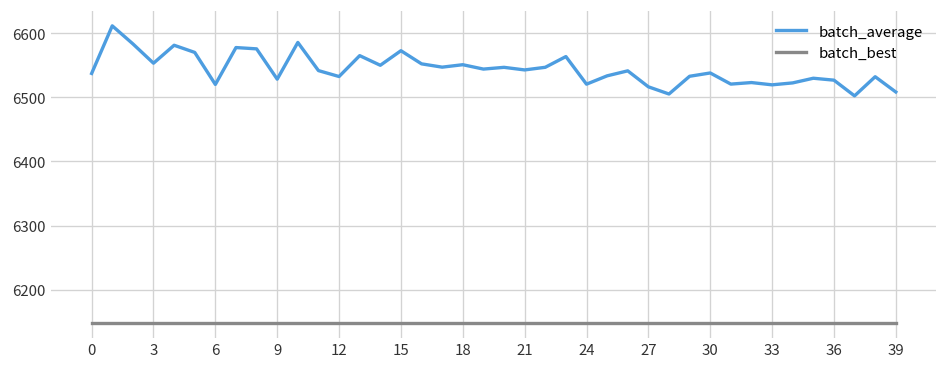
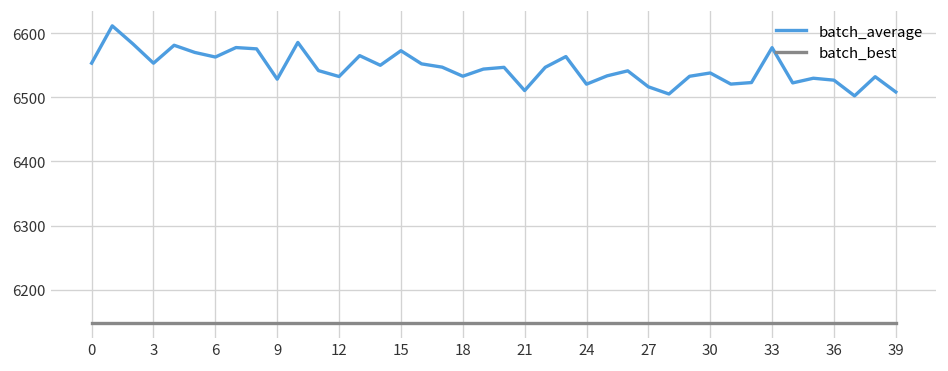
  {
    "batch_average": {
-     "0": 6540,
+     "0": 6550,
      "3": 6550,
-     "6": 6520,
+     "6": 6560,
      "9": 6530,
      "12": 6530,
      "15": 6570,
-     "18": 6550,
-     "21": 6540,
+     "18": 6530,
+     "21": 6510,
      "24": 6520,
      "27": 6520,
      "30": 6540,
-     "33": 6520,
+     "33": 6580,
      "36": 6530,
      "39": 6510
    },
    "batch_best": {
      "0": 6150,
      "3": 6150,
      "6": 6150,
      "9": 6150,
      "12": 6150,
      "15": 6150,
      "18": 6150,
      "21": 6150,
      "24": 6150,
      "27": 6150,
      "30": 6150,
      "33": 6150,
      "36": 6150,
      "39": 6150
    }
  }
